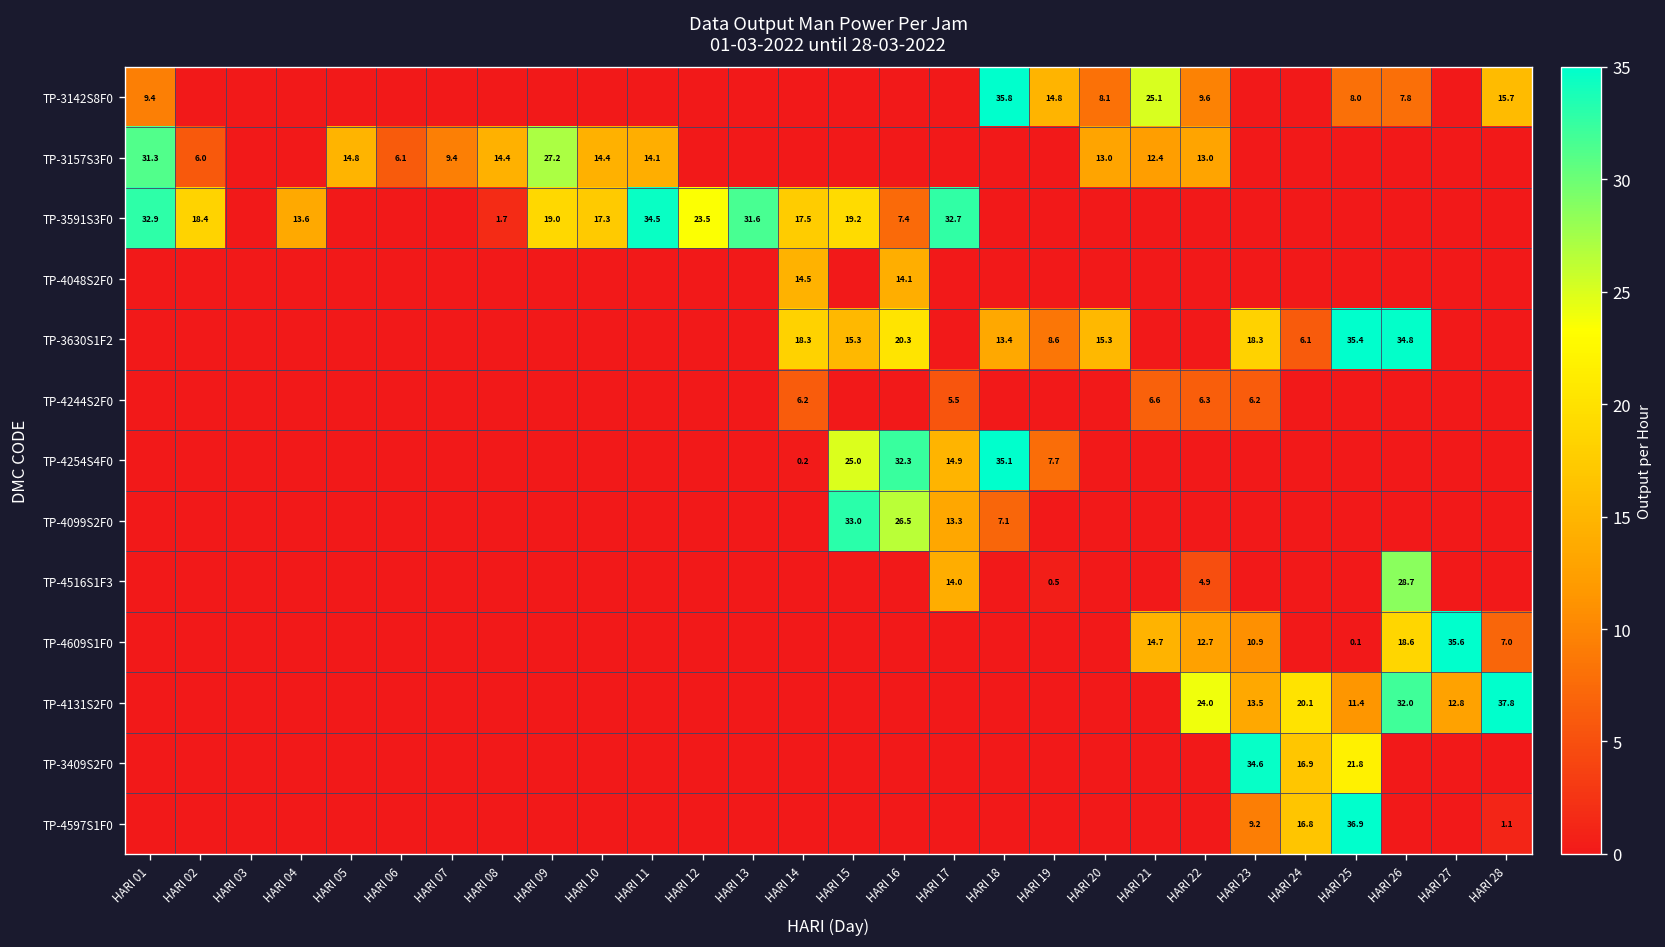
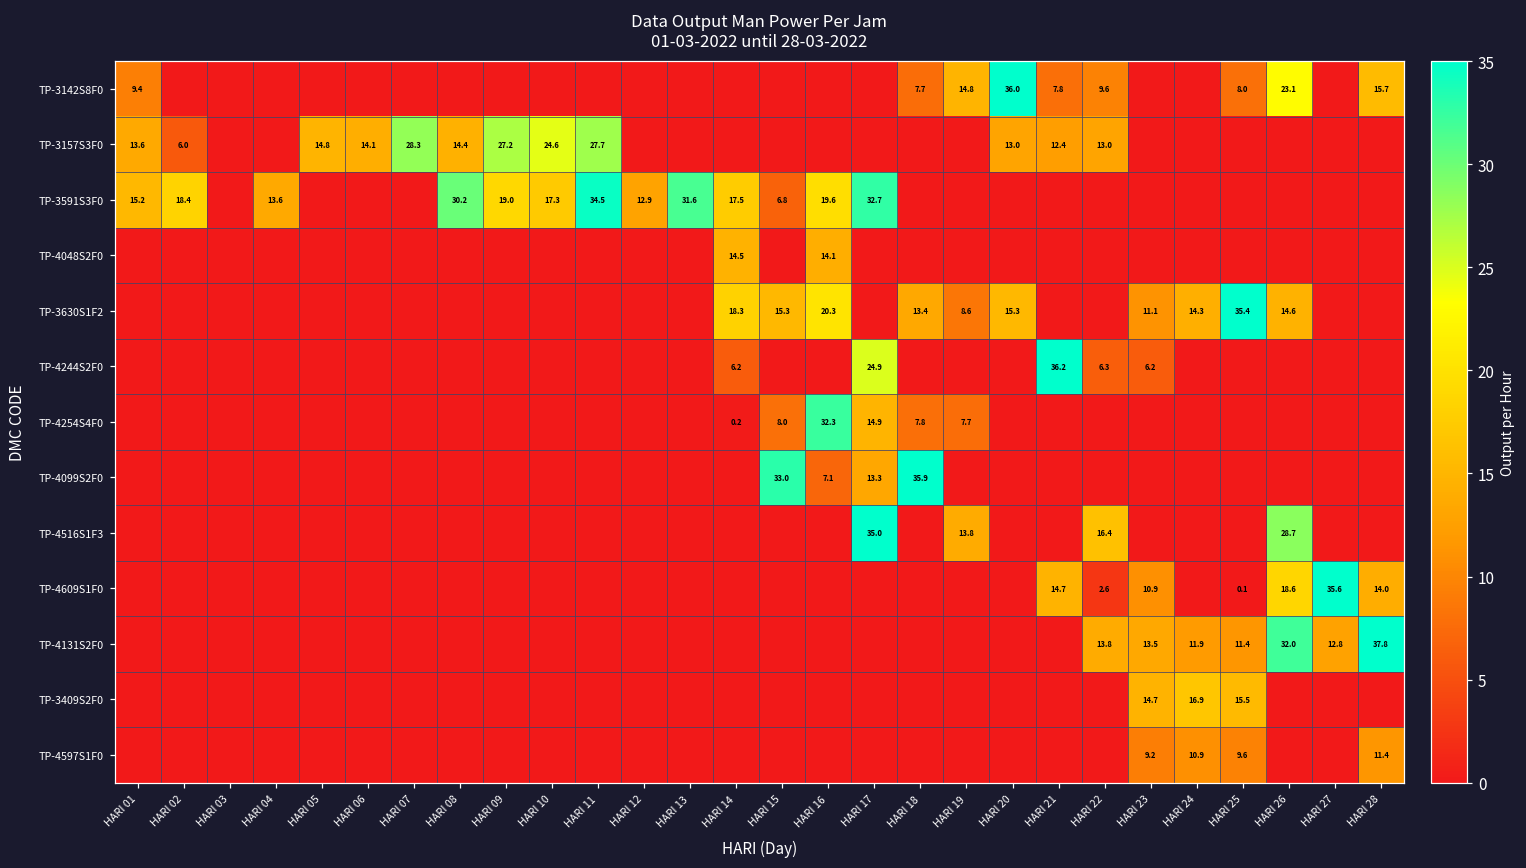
  {
    "TP-3142S8F0": {
      "HARI 01": 9.4,
-     "HARI 18": 35.8,
+     "HARI 18": 7.7,
      "HARI 19": 14.8,
-     "HARI 20": 8.1,
-     "HARI 21": 25.1,
+     "HARI 20": 36.0,
+     "HARI 21": 7.8,
      "HARI 22": 9.6,
      "HARI 25": 8.0,
-     "HARI 26": 7.8,
+     "HARI 26": 23.1,
      "HARI 28": 15.7
    },
    "TP-3157S3F0": {
-     "HARI 01": 31.3,
+     "HARI 01": 13.6,
      "HARI 02": 6.0,
      "HARI 05": 14.8,
-     "HARI 06": 6.1,
-     "HARI 07": 9.4,
+     "HARI 06": 14.1,
+     "HARI 07": 28.3,
      "HARI 08": 14.4,
      "HARI 09": 27.2,
-     "HARI 10": 14.4,
-     "HARI 11": 14.1,
+     "HARI 10": 24.6,
+     "HARI 11": 27.7,
      "HARI 20": 13.0,
      "HARI 21": 12.4,
      "HARI 22": 13.0
    },
    "TP-3591S3F0": {
-     "HARI 01": 32.9,
+     "HARI 01": 15.2,
      "HARI 02": 18.4,
      "HARI 04": 13.6,
-     "HARI 08": 1.7,
+     "HARI 08": 30.2,
      "HARI 09": 19.0,
      "HARI 10": 17.3,
      "HARI 11": 34.5,
-     "HARI 12": 23.5,
+     "HARI 12": 12.9,
      "HARI 13": 31.6,
      "HARI 14": 17.5,
-     "HARI 15": 19.2,
-     "HARI 16": 7.4,
+     "HARI 15": 6.8,
+     "HARI 16": 19.6,
      "HARI 17": 32.7
    },
    "TP-4048S2F0": {
      "HARI 14": 14.5,
      "HARI 16": 14.1
    },
    "TP-3630S1F2": {
      "HARI 14": 18.3,
      "HARI 15": 15.3,
      "HARI 16": 20.3,
      "HARI 18": 13.4,
      "HARI 19": 8.6,
      "HARI 20": 15.3,
-     "HARI 23": 18.3,
-     "HARI 24": 6.1,
+     "HARI 23": 11.1,
+     "HARI 24": 14.3,
      "HARI 25": 35.4,
-     "HARI 26": 34.8
+     "HARI 26": 14.6
    },
    "TP-4244S2F0": {
      "HARI 14": 6.2,
-     "HARI 17": 5.5,
-     "HARI 21": 6.6,
+     "HARI 17": 24.9,
+     "HARI 21": 36.2,
      "HARI 22": 6.3,
      "HARI 23": 6.2
    },
    "TP-4254S4F0": {
      "HARI 14": 0.2,
-     "HARI 15": 25.0,
+     "HARI 15": 8.0,
      "HARI 16": 32.3,
      "HARI 17": 14.9,
-     "HARI 18": 35.1,
+     "HARI 18": 7.8,
      "HARI 19": 7.7
    },
    "TP-4099S2F0": {
      "HARI 15": 33.0,
-     "HARI 16": 26.5,
+     "HARI 16": 7.1,
      "HARI 17": 13.3,
-     "HARI 18": 7.1
+     "HARI 18": 35.9
    },
    "TP-4516S1F3": {
-     "HARI 17": 14.0,
-     "HARI 19": 0.5,
-     "HARI 22": 4.9,
+     "HARI 17": 35.0,
+     "HARI 19": 13.8,
+     "HARI 22": 16.4,
      "HARI 26": 28.7
    },
    "TP-4609S1F0": {
      "HARI 21": 14.7,
-     "HARI 22": 12.7,
+     "HARI 22": 2.6,
      "HARI 23": 10.9,
      "HARI 25": 0.1,
      "HARI 26": 18.6,
      "HARI 27": 35.6,
-     "HARI 28": 7.0
+     "HARI 28": 14.0
    },
    "TP-4131S2F0": {
-     "HARI 22": 24.0,
+     "HARI 22": 13.8,
      "HARI 23": 13.5,
-     "HARI 24": 20.1,
+     "HARI 24": 11.9,
      "HARI 25": 11.4,
      "HARI 26": 32.0,
      "HARI 27": 12.8,
      "HARI 28": 37.8
    },
    "TP-3409S2F0": {
-     "HARI 23": 34.6,
+     "HARI 23": 14.7,
      "HARI 24": 16.9,
-     "HARI 25": 21.8
+     "HARI 25": 15.5
    },
    "TP-4597S1F0": {
      "HARI 23": 9.2,
-     "HARI 24": 16.8,
-     "HARI 25": 36.9,
-     "HARI 28": 1.1
+     "HARI 24": 10.9,
+     "HARI 25": 9.6,
+     "HARI 28": 11.4
    }
  }
